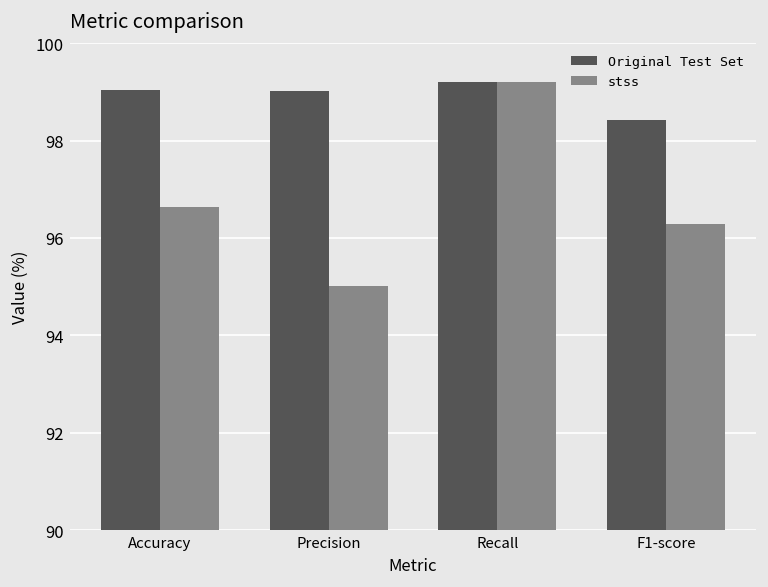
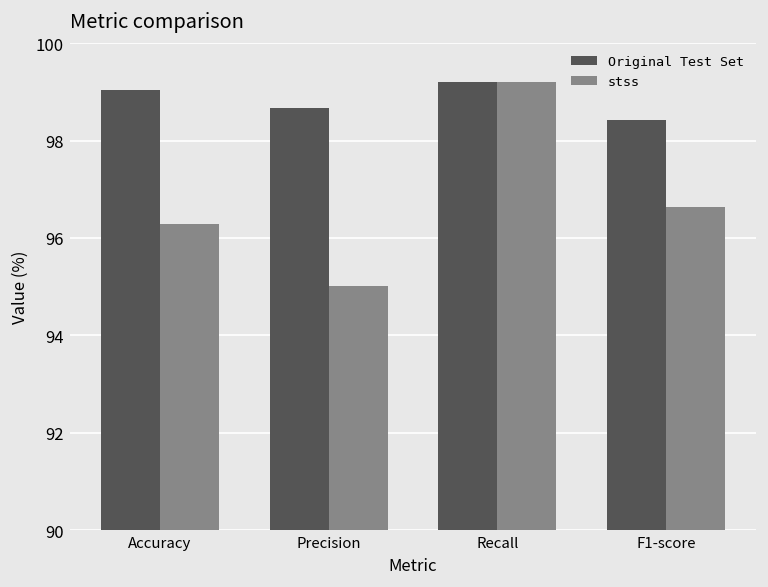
  {
    "Original Test Set": {
      "Accuracy": 99.0,
-     "Precision": 99.0,
+     "Precision": 98.7,
      "Recall": 99.2,
      "F1-score": 98.4
    },
    "stss": {
-     "Accuracy": 96.6,
+     "Accuracy": 96.3,
      "Precision": 95.0,
      "Recall": 99.2,
-     "F1-score": 96.3
+     "F1-score": 96.6
    }
  }
